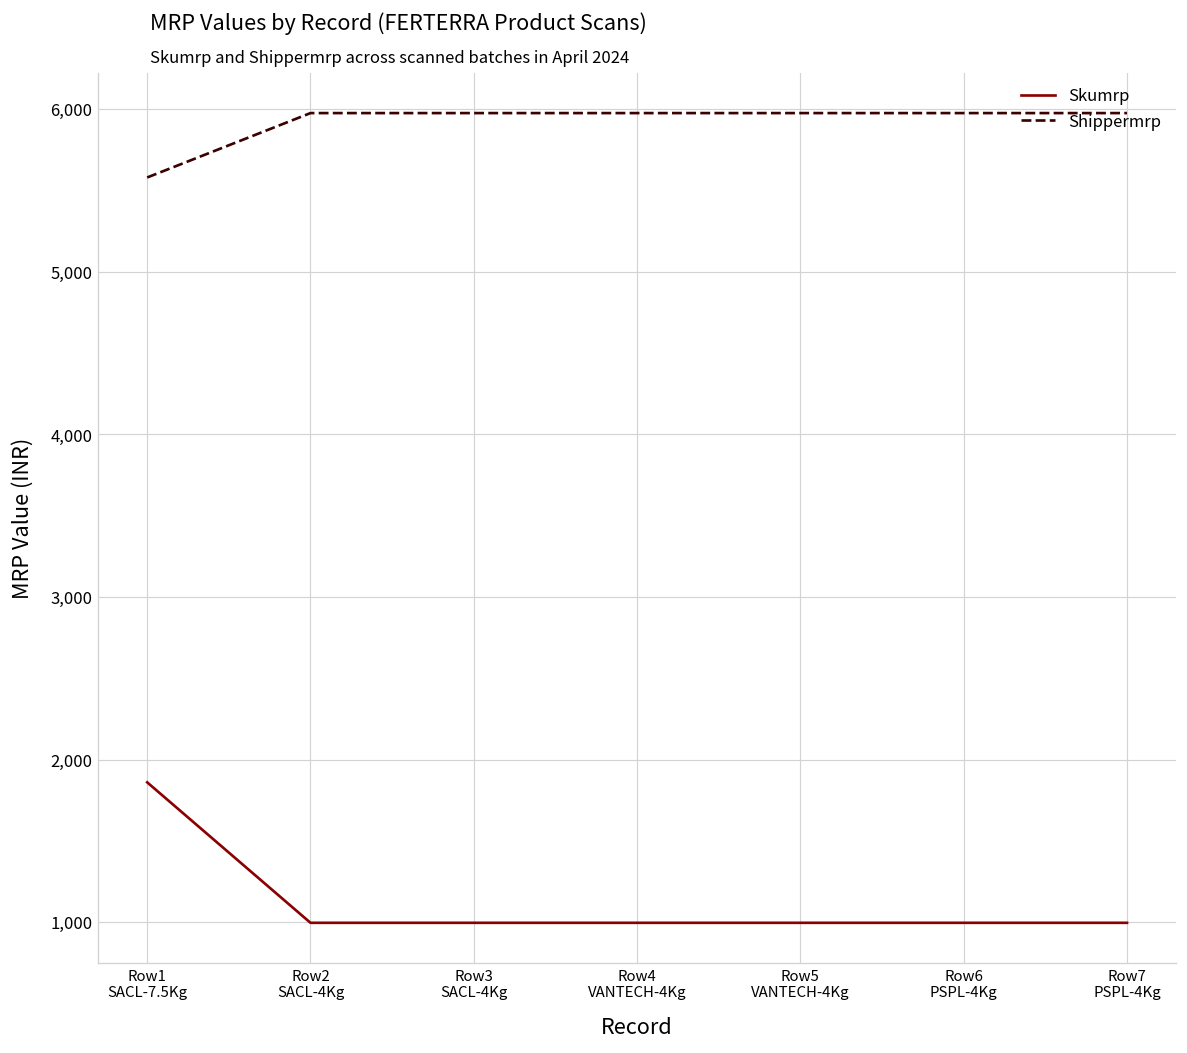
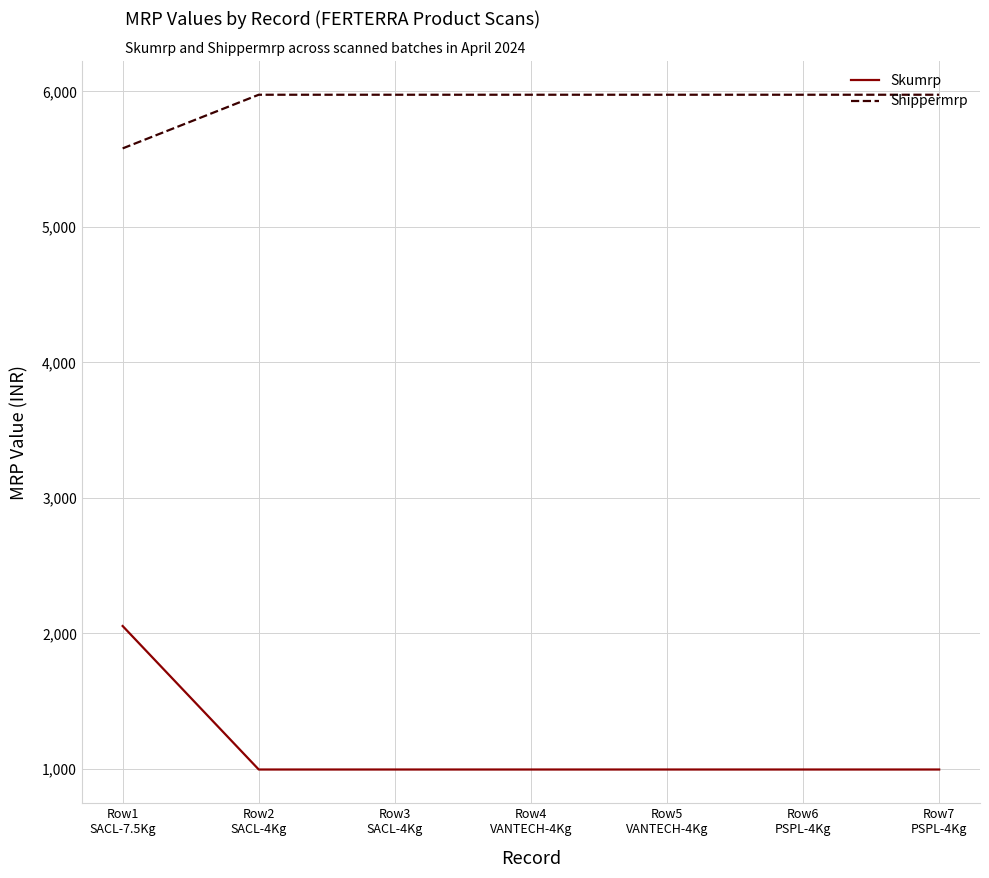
  {
    "Skumrp": {
-     "Row1 SACL-7.5Kg": "1,860",
+     "Row1 SACL-7.5Kg": "2,060",
      "Row2 SACL-4Kg": "1,000",
      "Row3 SACL-4Kg": "1,000",
      "Row4 VANTECH-4Kg": "1,000",
      "Row5 VANTECH-4Kg": "1,000",
      "Row6 PSPL-4Kg": "1,000",
      "Row7 PSPL-4Kg": "1,000"
    },
    "Shippermrp": {
      "Row1 SACL-7.5Kg": "5,580",
      "Row2 SACL-4Kg": "5,980",
      "Row3 SACL-4Kg": "5,980",
      "Row4 VANTECH-4Kg": "5,980",
      "Row5 VANTECH-4Kg": "5,980",
      "Row6 PSPL-4Kg": "5,980",
      "Row7 PSPL-4Kg": "5,980"
    }
  }
